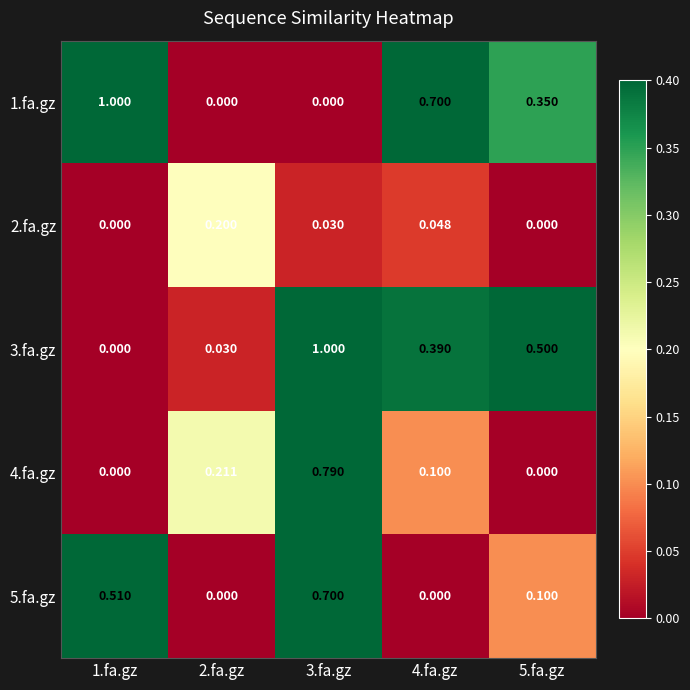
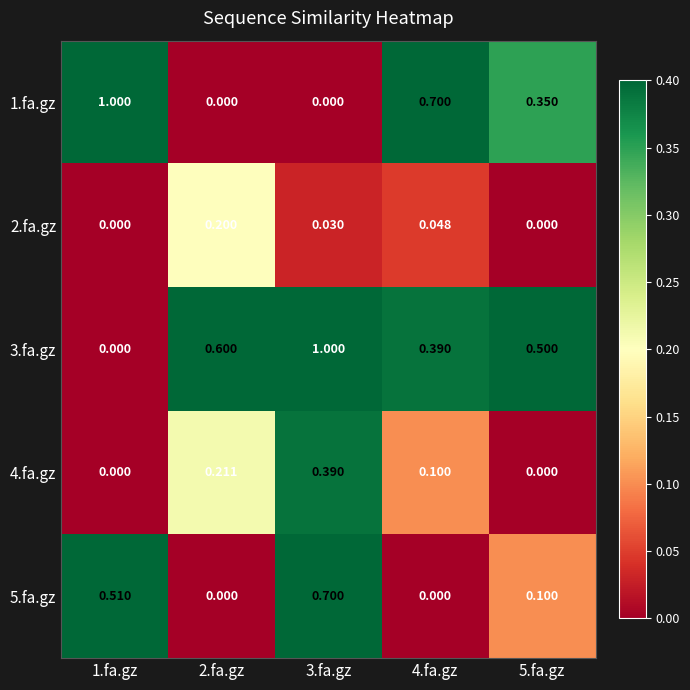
  {
    "1.fa.gz": {
      "1.fa.gz": 1.000,
      "2.fa.gz": 0.000,
      "3.fa.gz": 0.000,
      "4.fa.gz": 0.700,
      "5.fa.gz": 0.350
    },
    "2.fa.gz": {
      "1.fa.gz": 0.000,
      "2.fa.gz": 0.200,
      "3.fa.gz": 0.030,
      "4.fa.gz": 0.048,
      "5.fa.gz": 0.000
    },
    "3.fa.gz": {
      "1.fa.gz": 0.000,
-     "2.fa.gz": 0.030,
+     "2.fa.gz": 0.600,
      "3.fa.gz": 1.000,
      "4.fa.gz": 0.390,
      "5.fa.gz": 0.500
    },
    "4.fa.gz": {
      "1.fa.gz": 0.000,
      "2.fa.gz": 0.211,
-     "3.fa.gz": 0.790,
+     "3.fa.gz": 0.390,
      "4.fa.gz": 0.100,
      "5.fa.gz": 0.000
    },
    "5.fa.gz": {
      "1.fa.gz": 0.510,
      "2.fa.gz": 0.000,
      "3.fa.gz": 0.700,
      "4.fa.gz": 0.000,
      "5.fa.gz": 0.100
    }
  }
